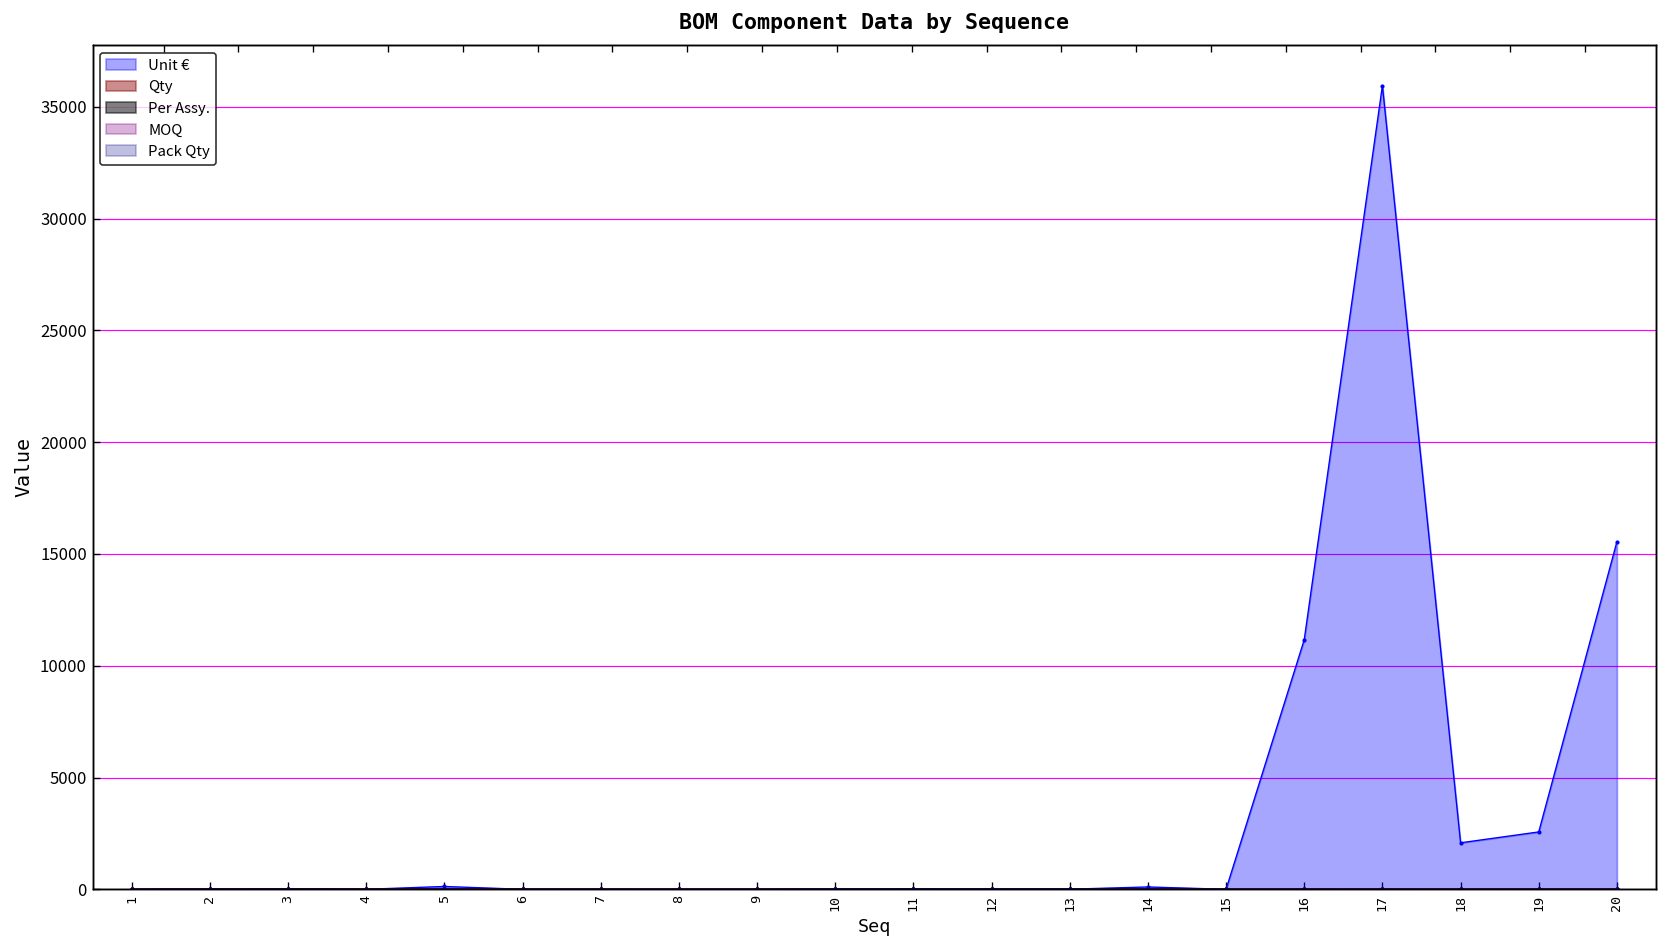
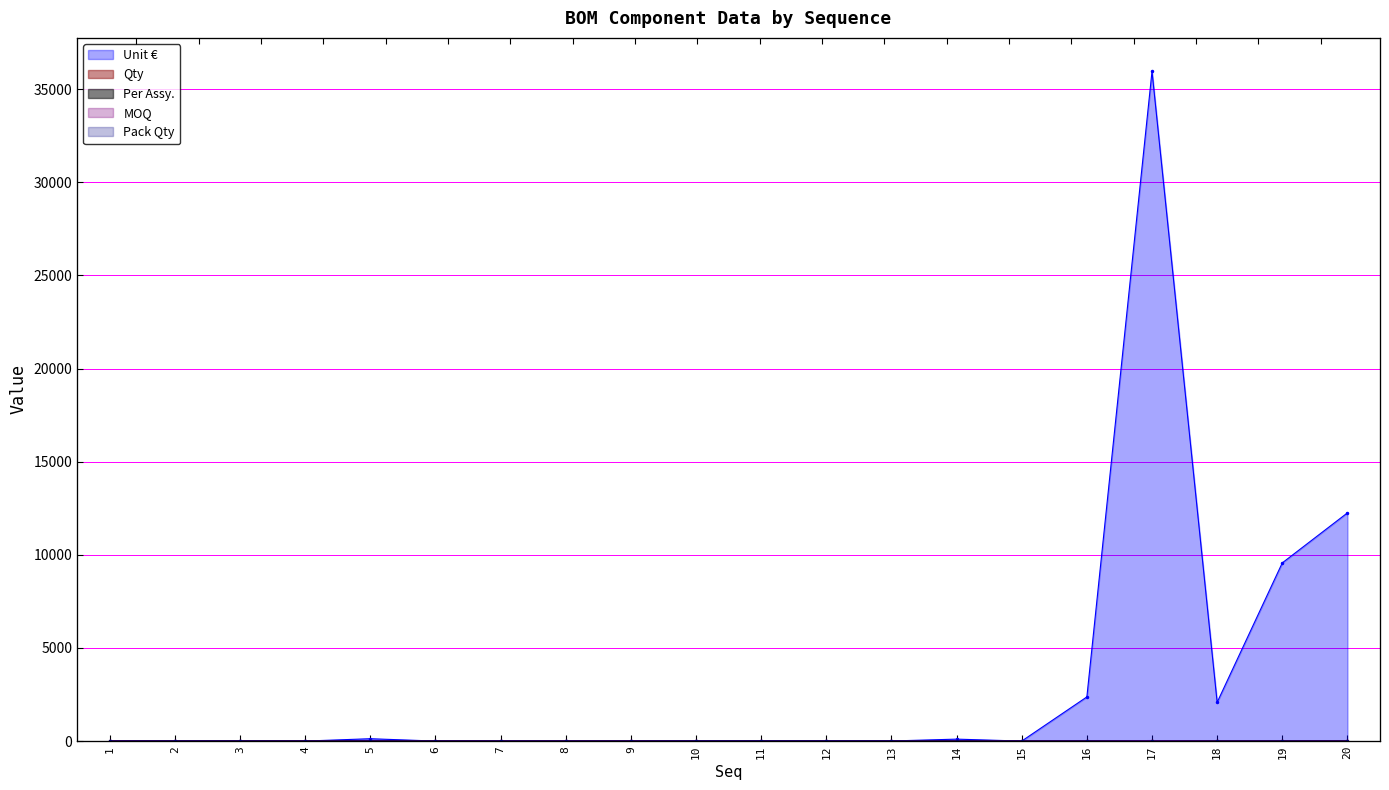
  {
    "Unit €": {
-     "16": 11200,
+     "16": 2400,
      "17": 36000,
      "18": 2100,
-     "19": 2600,
-     "20": 15600
+     "19": 9600,
+     "20": 12300
    }
  }
